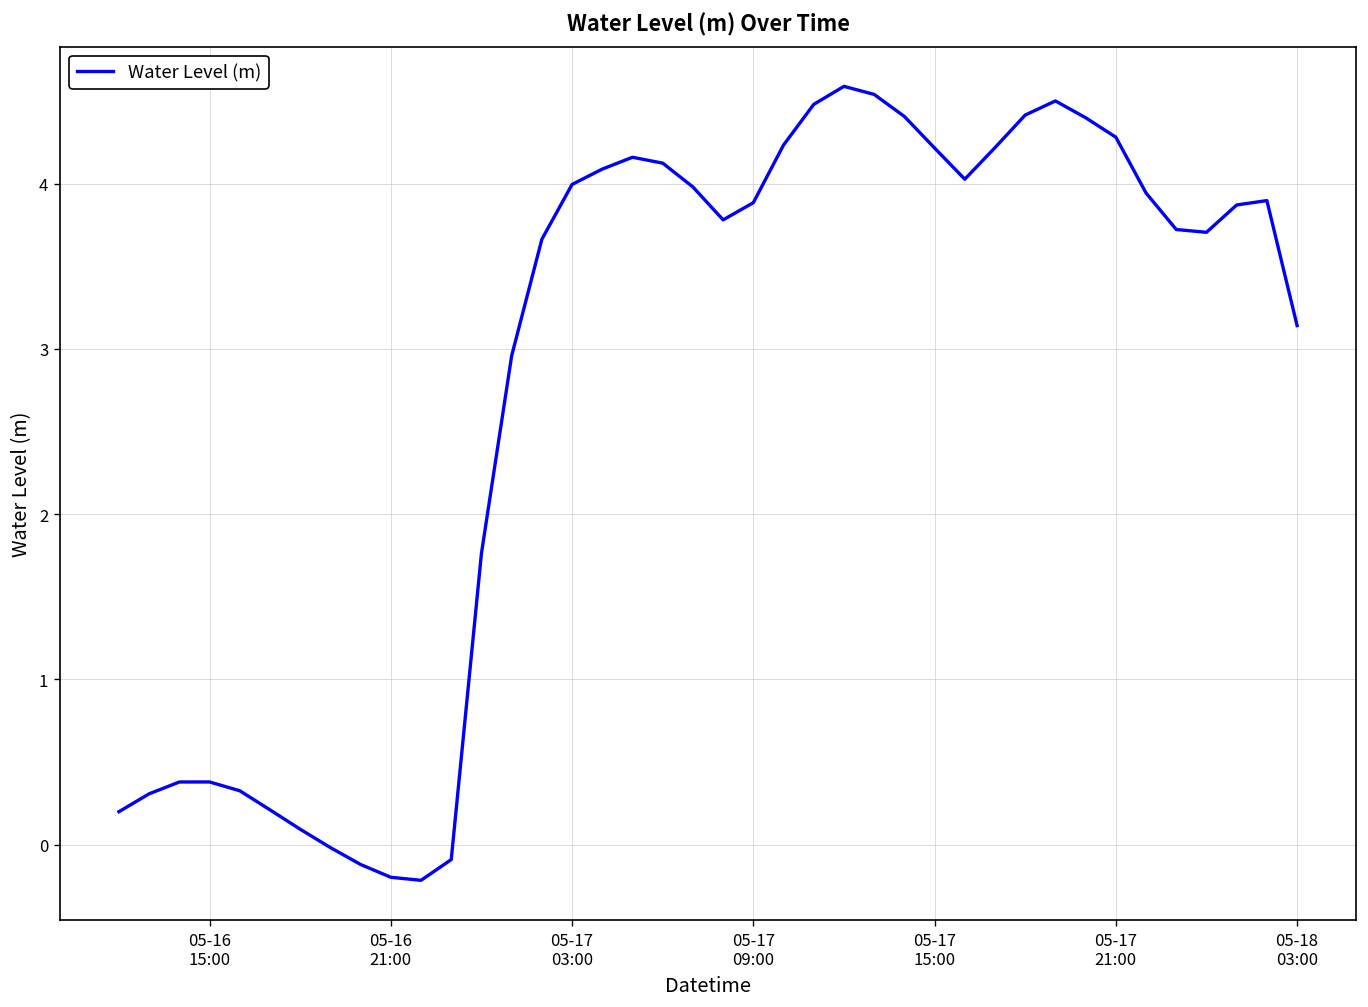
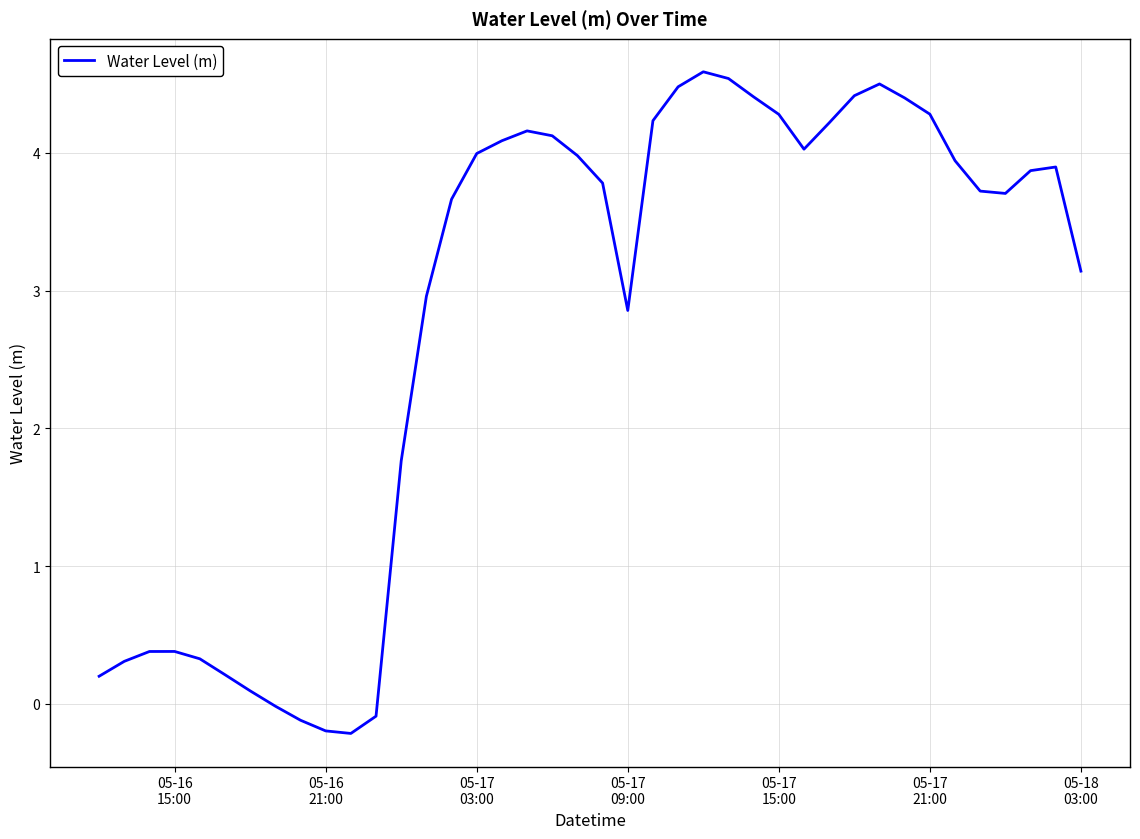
  {
    "05-16 15:00": 0.38,
    "05-16 21:00": -0.20,
    "05-17 03:00": 3.99,
-   "05-17 09:00": 3.88,
-   "05-17 15:00": 4.21,
+   "05-17 09:00": 2.86,
+   "05-17 15:00": 4.28,
    "05-17 21:00": 4.28,
    "05-18 03:00": 3.14
  }
